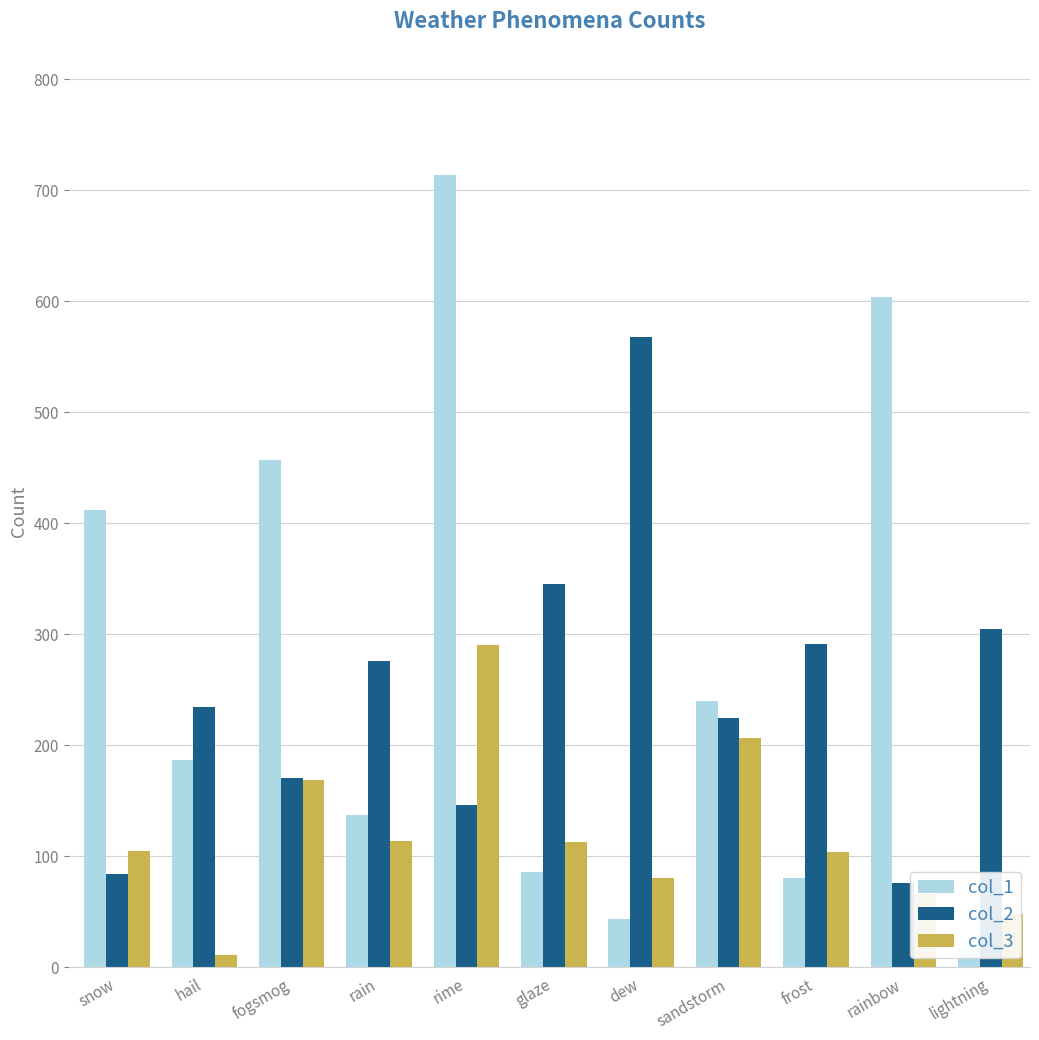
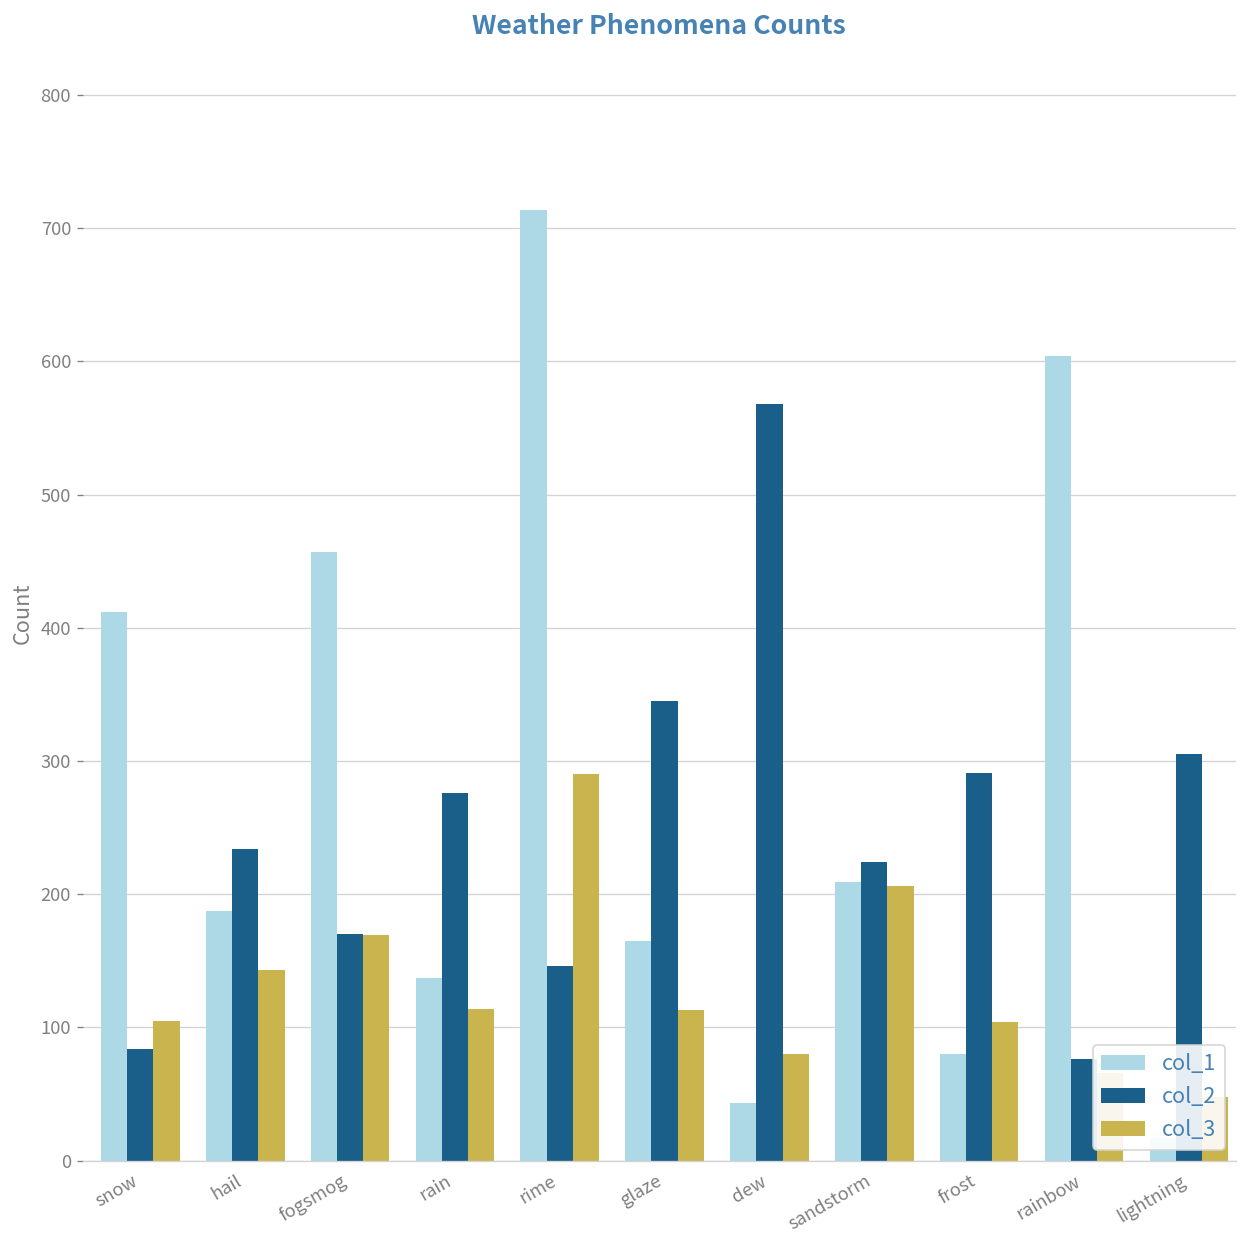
  {
    "col_1": {
      "snow": 412,
      "hail": 187,
      "fogsmog": 457,
      "rain": 137,
      "rime": 714,
-     "glaze": 86,
+     "glaze": 165,
      "dew": 43,
-     "sandstorm": 240,
+     "sandstorm": 209,
      "frost": 80,
      "rainbow": 604
    },
    "col_2": {
      "snow": 84,
      "hail": 234,
      "fogsmog": 170,
      "rain": 276,
      "rime": 146,
      "glaze": 345,
      "dew": 568,
      "sandstorm": 224,
      "frost": 291,
      "rainbow": 76,
      "lightning": 305
    },
    "col_3": {
      "snow": 105,
-     "hail": 11,
+     "hail": 143,
      "fogsmog": 169,
      "rain": 114,
      "rime": 290,
      "glaze": 113,
      "dew": 80,
      "sandstorm": 206,
      "frost": 104
    }
  }
